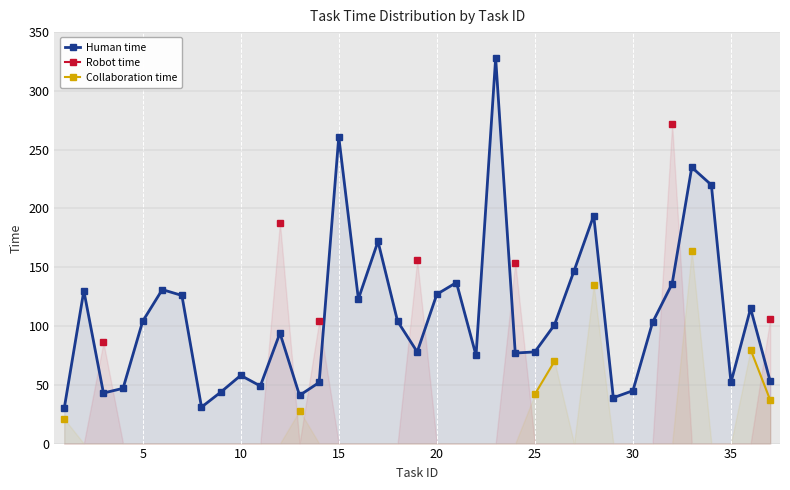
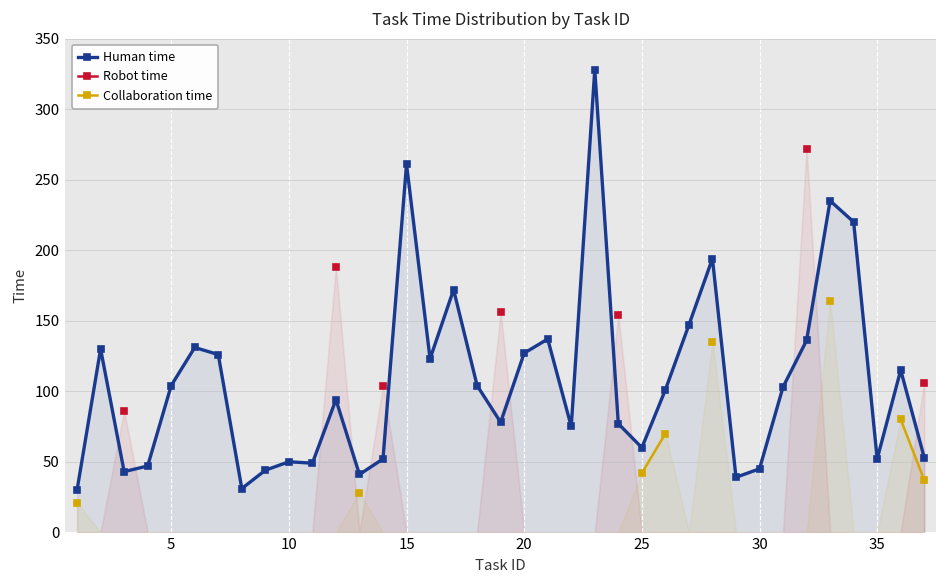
  {
    "Human time": {
      "5": 104,
-     "10": 58,
+     "10": 50,
      "15": 261,
      "20": 127,
-     "25": 78,
+     "25": 60,
      "30": 45,
      "35": 52
    }
  }
